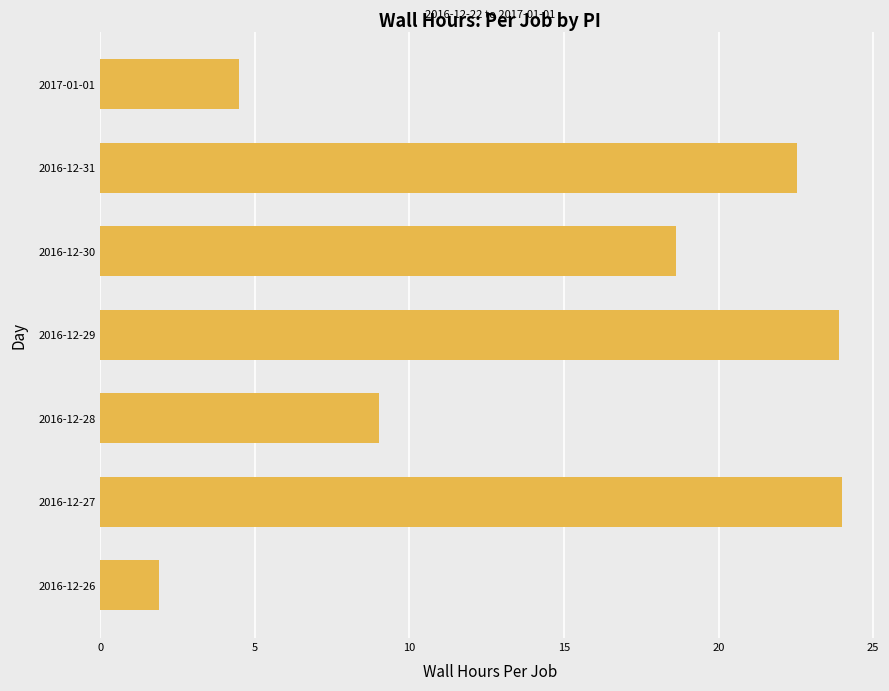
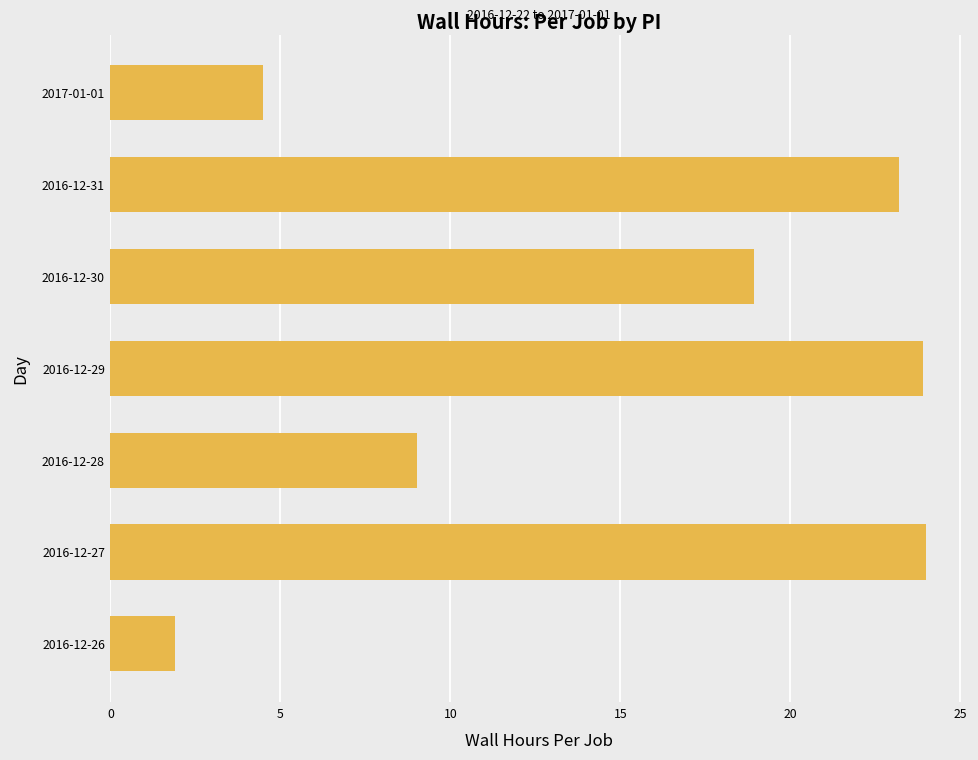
  {
    "2017-01-01": 4.5,
-   "2016-12-31": 22.5,
-   "2016-12-30": 18.6,
+   "2016-12-31": 23.2,
+   "2016-12-30": 18.9,
    "2016-12-29": 23.9,
    "2016-12-28": 9.0,
    "2016-12-27": 24.0,
    "2016-12-26": 1.9
  }
